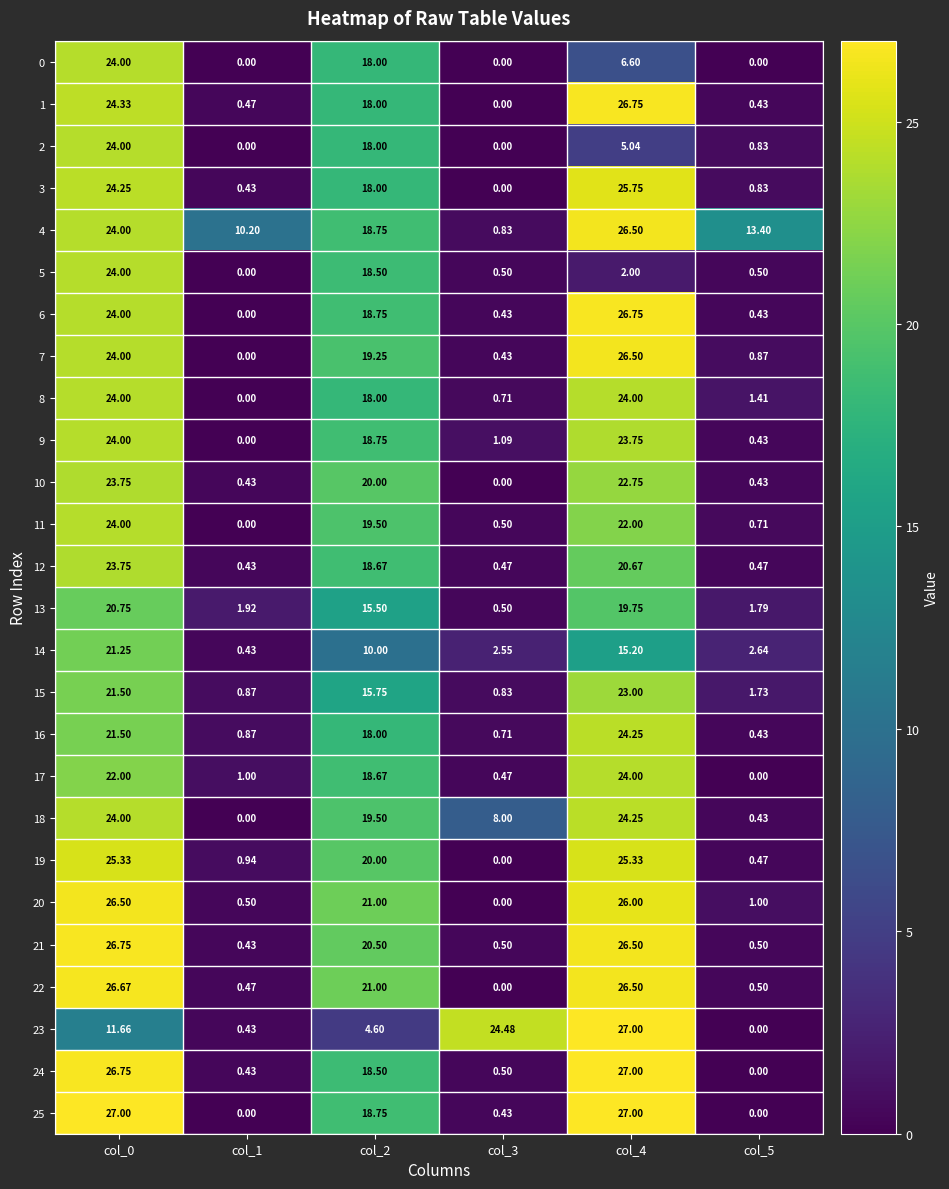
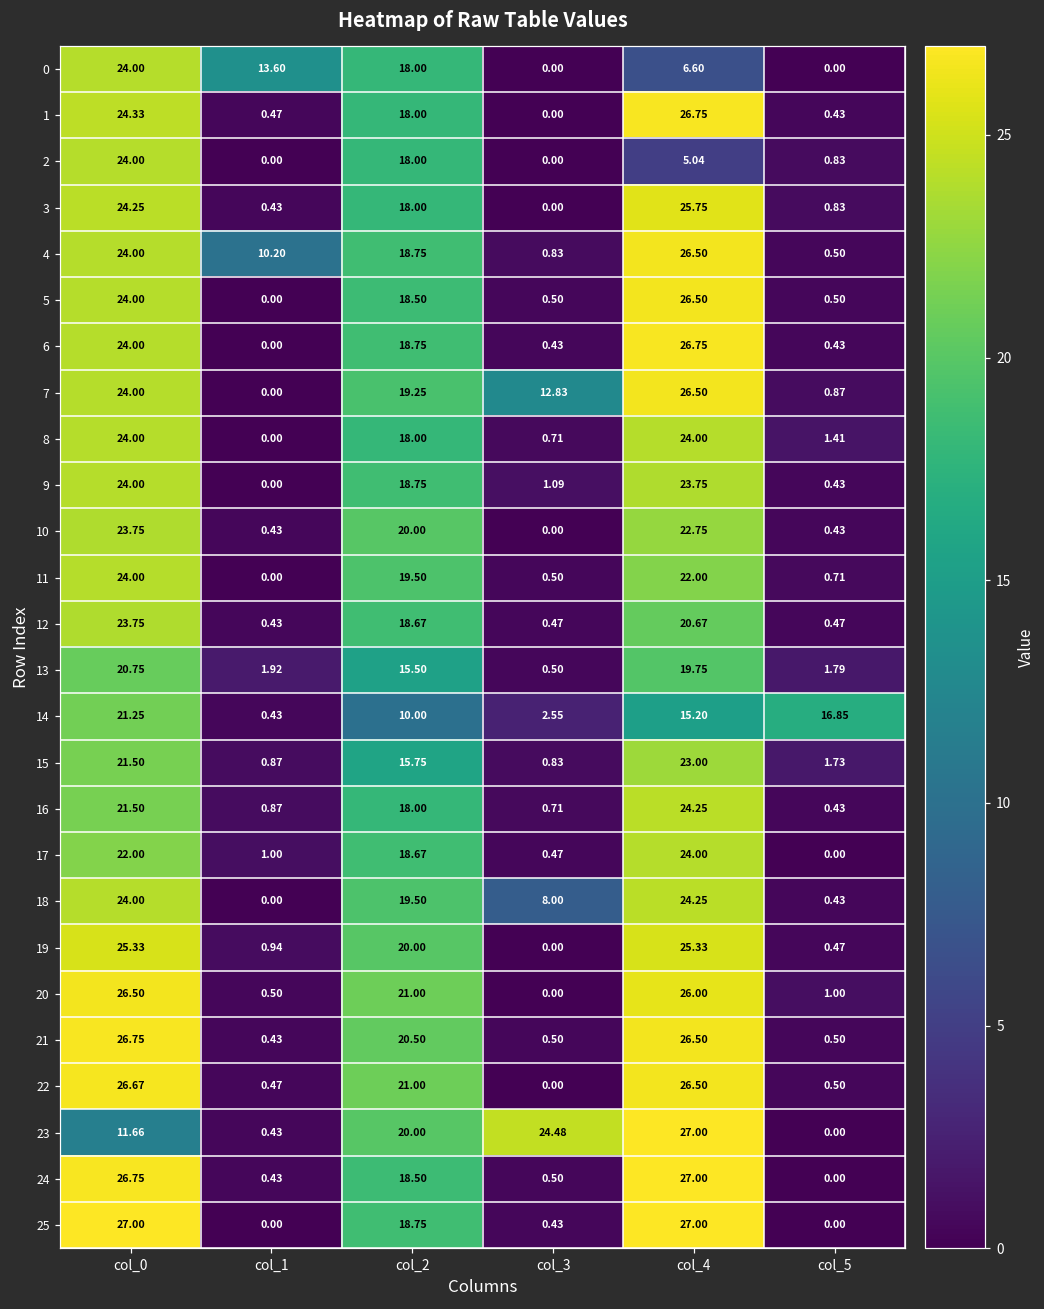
  {
    "0": {
      "col_0": 24.00,
-     "col_1": 0.00,
+     "col_1": 13.60,
      "col_2": 18.00,
      "col_3": 0.00,
      "col_4": 6.60,
      "col_5": 0.00
    },
    "1": {
      "col_0": 24.33,
      "col_1": 0.47,
      "col_2": 18.00,
      "col_3": 0.00,
      "col_4": 26.75,
      "col_5": 0.43
    },
    "2": {
      "col_0": 24.00,
      "col_1": 0.00,
      "col_2": 18.00,
      "col_3": 0.00,
      "col_4": 5.04,
      "col_5": 0.83
    },
    "3": {
      "col_0": 24.25,
      "col_1": 0.43,
      "col_2": 18.00,
      "col_3": 0.00,
      "col_4": 25.75,
      "col_5": 0.83
    },
    "4": {
      "col_0": 24.00,
      "col_1": 10.20,
      "col_2": 18.75,
      "col_3": 0.83,
      "col_4": 26.50,
-     "col_5": 13.40
+     "col_5": 0.50
    },
    "5": {
      "col_0": 24.00,
      "col_1": 0.00,
      "col_2": 18.50,
      "col_3": 0.50,
-     "col_4": 2.00,
+     "col_4": 26.50,
      "col_5": 0.50
    },
    "6": {
      "col_0": 24.00,
      "col_1": 0.00,
      "col_2": 18.75,
      "col_3": 0.43,
      "col_4": 26.75,
      "col_5": 0.43
    },
    "7": {
      "col_0": 24.00,
      "col_1": 0.00,
      "col_2": 19.25,
-     "col_3": 0.43,
+     "col_3": 12.83,
      "col_4": 26.50,
      "col_5": 0.87
    },
    "8": {
      "col_0": 24.00,
      "col_1": 0.00,
      "col_2": 18.00,
      "col_3": 0.71,
      "col_4": 24.00,
      "col_5": 1.41
    },
    "9": {
      "col_0": 24.00,
      "col_1": 0.00,
      "col_2": 18.75,
      "col_3": 1.09,
      "col_4": 23.75,
      "col_5": 0.43
    },
    "10": {
      "col_0": 23.75,
      "col_1": 0.43,
      "col_2": 20.00,
      "col_3": 0.00,
      "col_4": 22.75,
      "col_5": 0.43
    },
    "11": {
      "col_0": 24.00,
      "col_1": 0.00,
      "col_2": 19.50,
      "col_3": 0.50,
      "col_4": 22.00,
      "col_5": 0.71
    },
    "12": {
      "col_0": 23.75,
      "col_1": 0.43,
      "col_2": 18.67,
      "col_3": 0.47,
      "col_4": 20.67,
      "col_5": 0.47
    },
    "13": {
      "col_0": 20.75,
      "col_1": 1.92,
      "col_2": 15.50,
      "col_3": 0.50,
      "col_4": 19.75,
      "col_5": 1.79
    },
    "14": {
      "col_0": 21.25,
      "col_1": 0.43,
      "col_2": 10.00,
      "col_3": 2.55,
      "col_4": 15.20,
-     "col_5": 2.64
+     "col_5": 16.85
    },
    "15": {
      "col_0": 21.50,
      "col_1": 0.87,
      "col_2": 15.75,
      "col_3": 0.83,
      "col_4": 23.00,
      "col_5": 1.73
    },
    "16": {
      "col_0": 21.50,
      "col_1": 0.87,
      "col_2": 18.00,
      "col_3": 0.71,
      "col_4": 24.25,
      "col_5": 0.43
    },
    "17": {
      "col_0": 22.00,
      "col_1": 1.00,
      "col_2": 18.67,
      "col_3": 0.47,
      "col_4": 24.00,
      "col_5": 0.00
    },
    "18": {
      "col_0": 24.00,
      "col_1": 0.00,
      "col_2": 19.50,
      "col_3": 8.00,
      "col_4": 24.25,
      "col_5": 0.43
    },
    "19": {
      "col_0": 25.33,
      "col_1": 0.94,
      "col_2": 20.00,
      "col_3": 0.00,
      "col_4": 25.33,
      "col_5": 0.47
    },
    "20": {
      "col_0": 26.50,
      "col_1": 0.50,
      "col_2": 21.00,
      "col_3": 0.00,
      "col_4": 26.00,
      "col_5": 1.00
    },
    "21": {
      "col_0": 26.75,
      "col_1": 0.43,
      "col_2": 20.50,
      "col_3": 0.50,
      "col_4": 26.50,
      "col_5": 0.50
    },
    "22": {
      "col_0": 26.67,
      "col_1": 0.47,
      "col_2": 21.00,
      "col_3": 0.00,
      "col_4": 26.50,
      "col_5": 0.50
    },
    "23": {
      "col_0": 11.66,
      "col_1": 0.43,
-     "col_2": 4.60,
+     "col_2": 20.00,
      "col_3": 24.48,
      "col_4": 27.00,
      "col_5": 0.00
    },
    "24": {
      "col_0": 26.75,
      "col_1": 0.43,
      "col_2": 18.50,
      "col_3": 0.50,
      "col_4": 27.00,
      "col_5": 0.00
    },
    "25": {
      "col_0": 27.00,
      "col_1": 0.00,
      "col_2": 18.75,
      "col_3": 0.43,
      "col_4": 27.00,
      "col_5": 0.00
    }
  }
